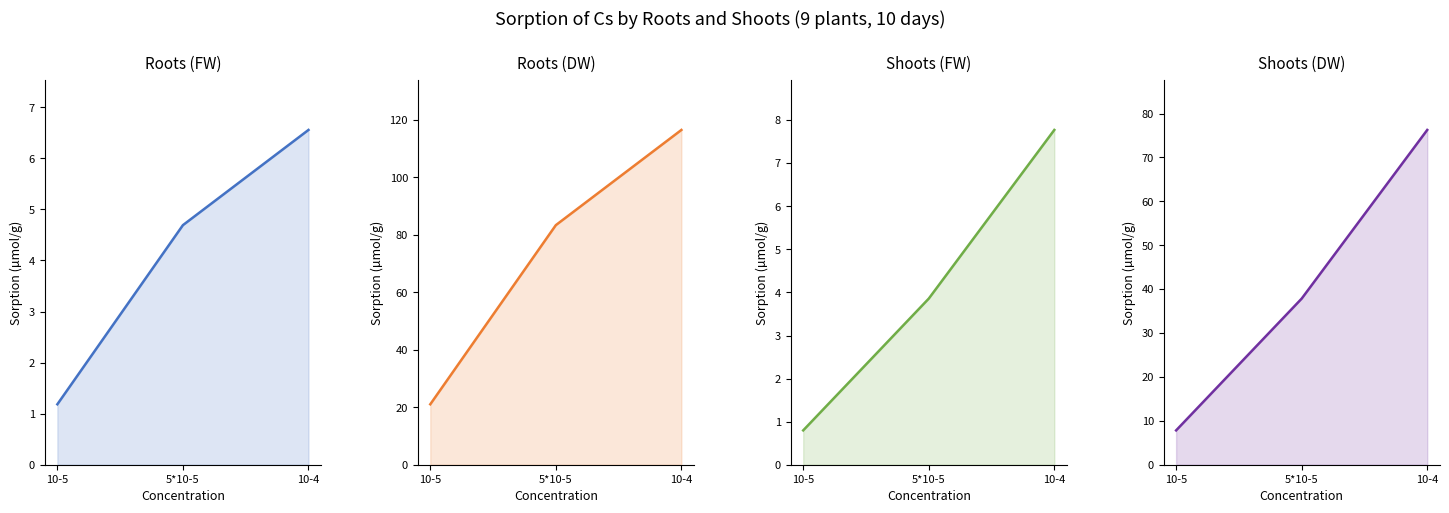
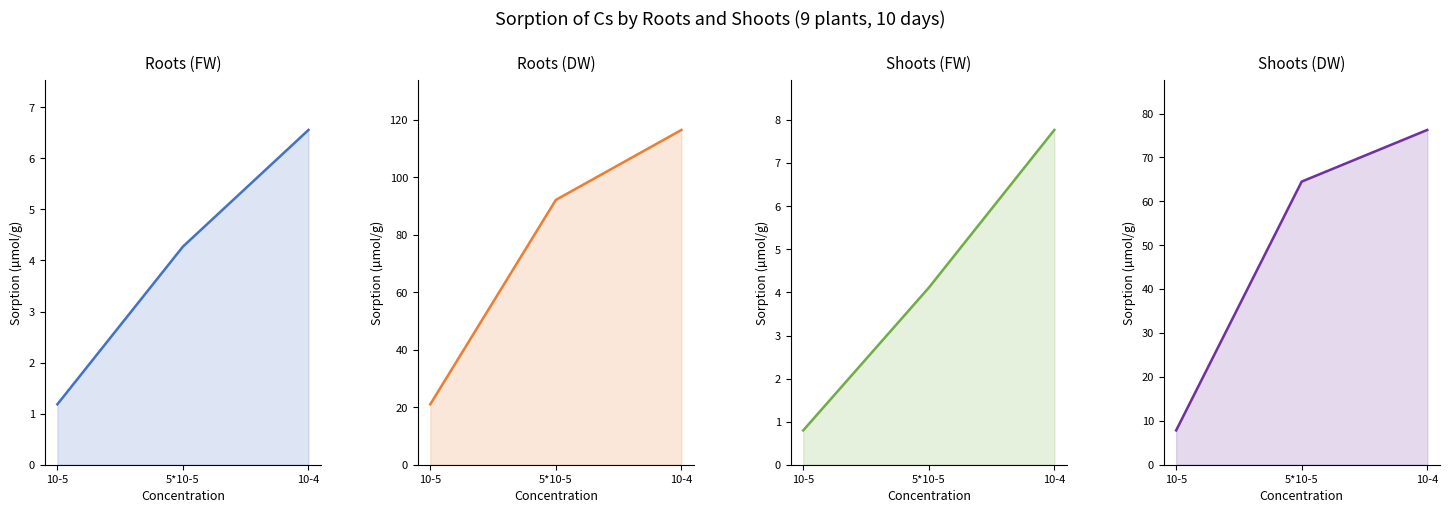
  {
    "Roots (FW)": {
      "10-5": 1.2,
-     "5*10-5": 4.7,
+     "5*10-5": 4.3,
      "10-4": 6.6
    },
    "Roots (DW)": {
      "10-5": 21,
-     "5*10-5": 83,
+     "5*10-5": 92,
      "10-4": 116
    },
    "Shoots (FW)": {
      "10-5": 0.8,
-     "5*10-5": 3.9,
+     "5*10-5": 4.1,
      "10-4": 7.8
    },
    "Shoots (DW)": {
      "10-5": 8,
-     "5*10-5": 38,
+     "5*10-5": 64,
      "10-4": 76
    }
  }
